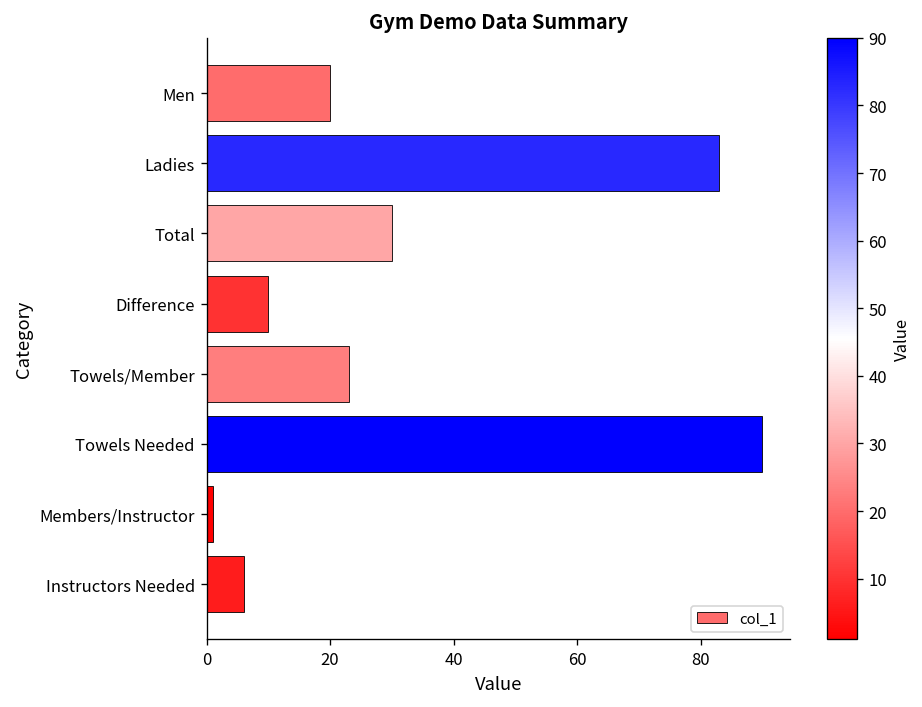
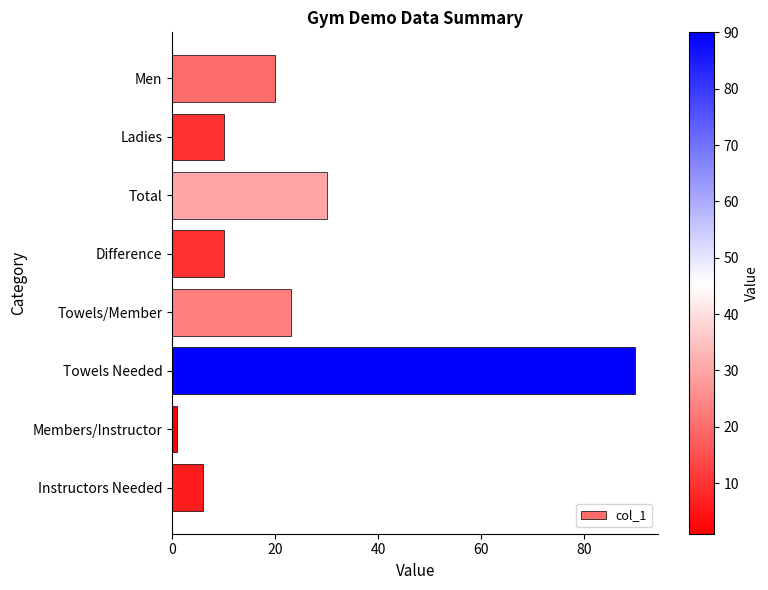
  {
    "Men": 20,
-   "Ladies": 83,
+   "Ladies": 10,
    "Total": 30,
    "Difference": 10,
    "Towels/Member": 23,
    "Towels Needed": 90,
    "Members/Instructor": 1,
    "Instructors Needed": 6
  }
